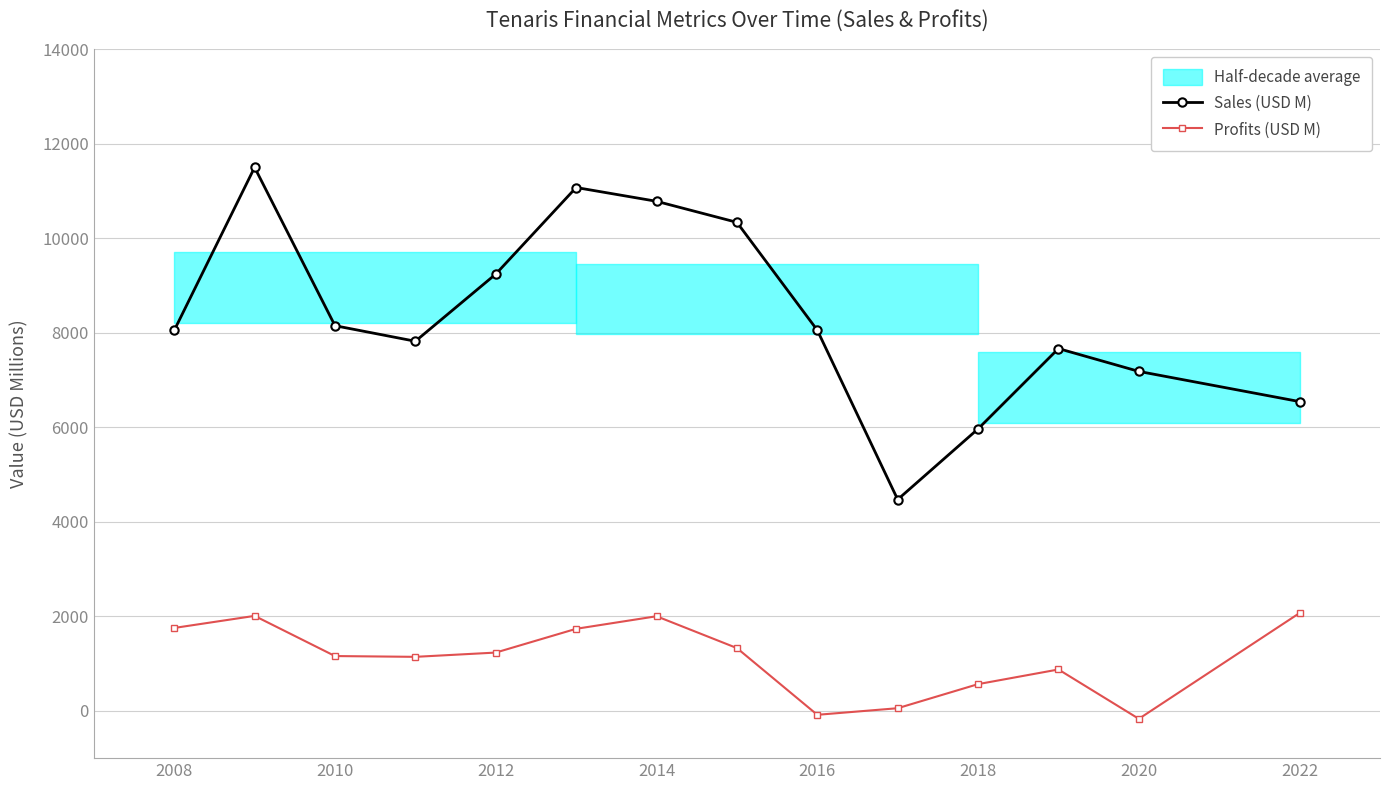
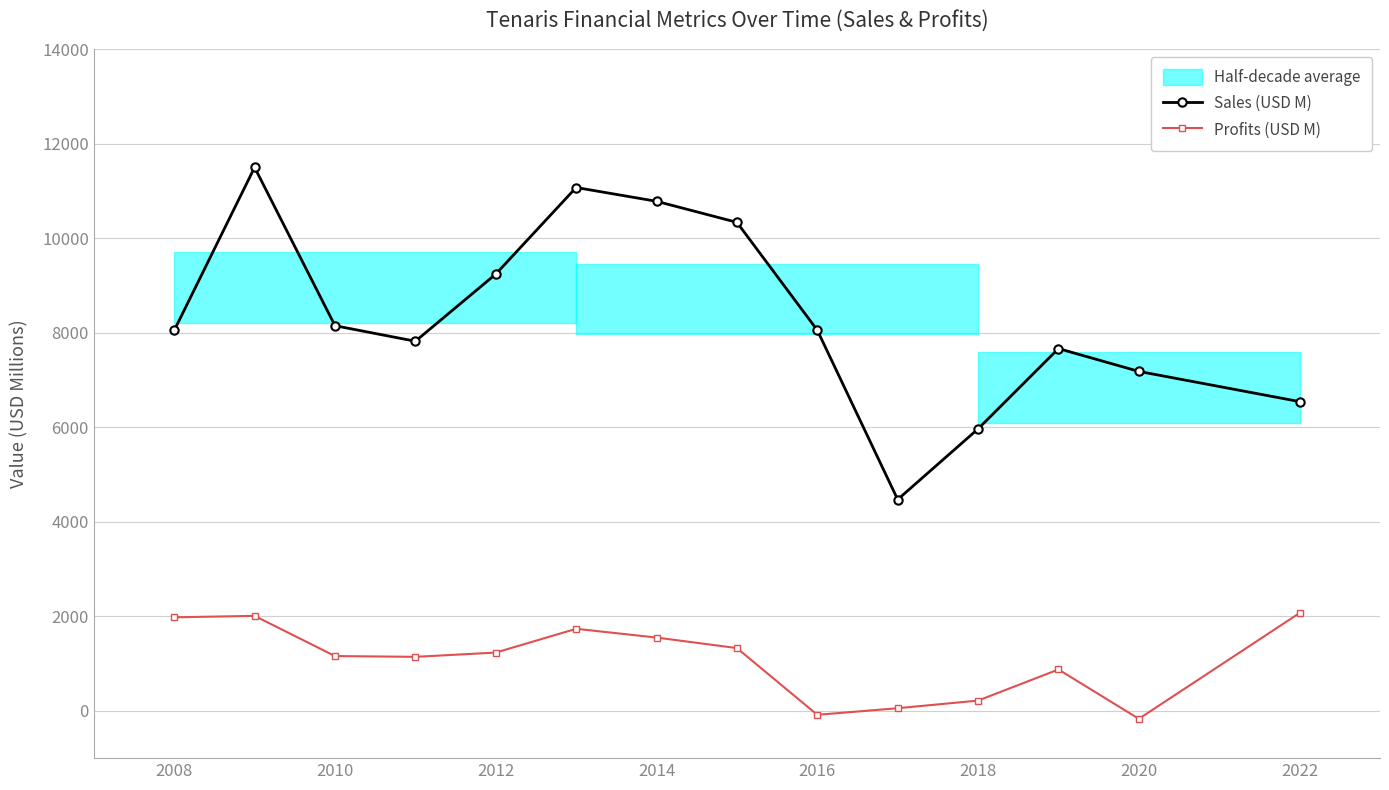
  {
    "Sales (USD M)": {
      "2008": 8100,
      "2010": 8200,
      "2012": 9200,
      "2014": 10800,
      "2016": 8100,
      "2018": 6000,
      "2020": 7200,
      "2022": 6500
    },
    "Profits (USD M)": {
-     "2008": 1800,
+     "2008": 2000,
      "2010": 1200,
      "2012": 1200,
-     "2014": 2000,
+     "2014": 1600,
      "2016": -100,
-     "2018": 600,
+     "2018": 200,
      "2020": -200,
      "2022": 2100
    }
  }
